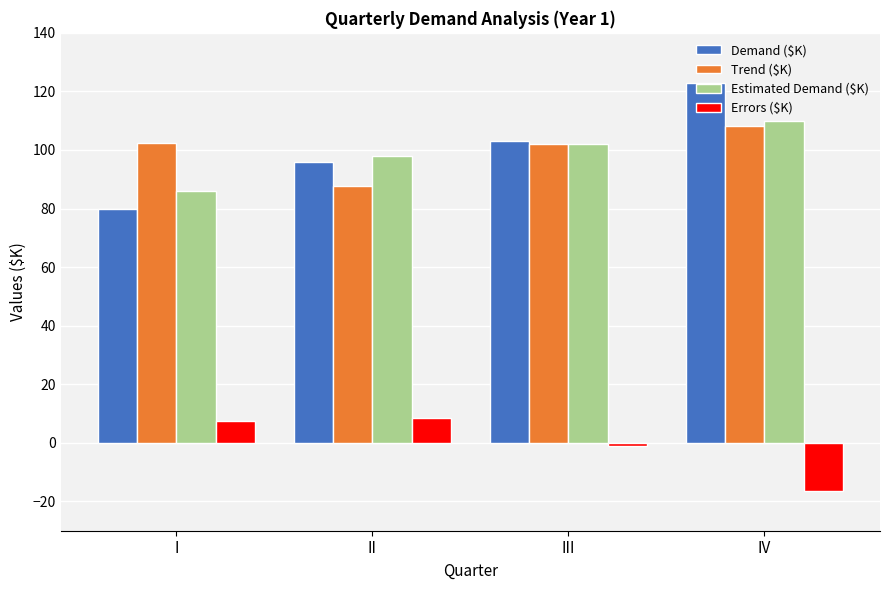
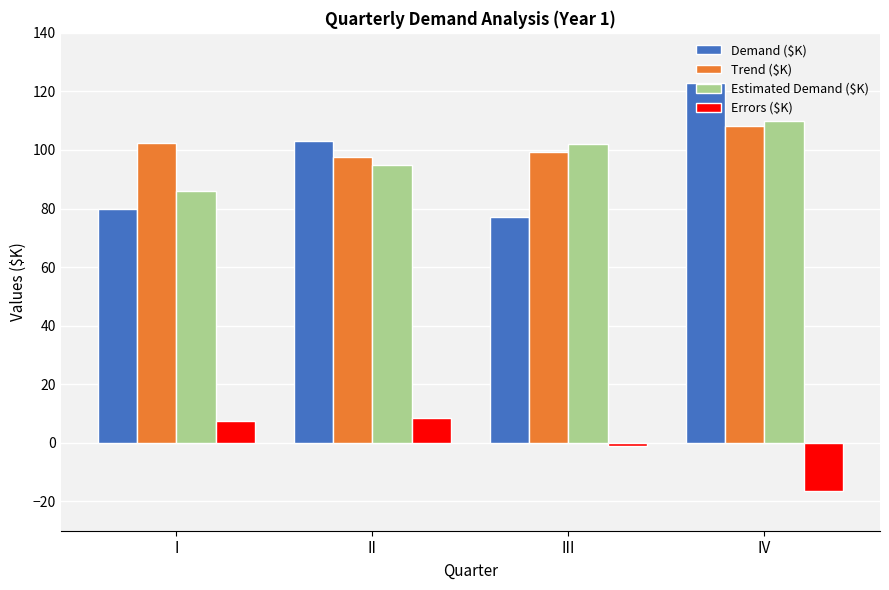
  {
    "Demand ($K)": {
      "I": 80,
-     "II": 96,
-     "III": 103,
+     "II": 103,
+     "III": 77,
      "IV": 123
    },
    "Trend ($K)": {
      "I": 102,
-     "II": 88,
-     "III": 102,
+     "II": 98,
+     "III": 99,
      "IV": 108
    },
    "Estimated Demand ($K)": {
      "I": 86,
-     "II": 98,
+     "II": 95,
      "III": 102,
      "IV": 110
    },
    "Errors ($K)": {
      "I": 7,
      "II": 8,
      "III": -1,
      "IV": -17
    }
  }
